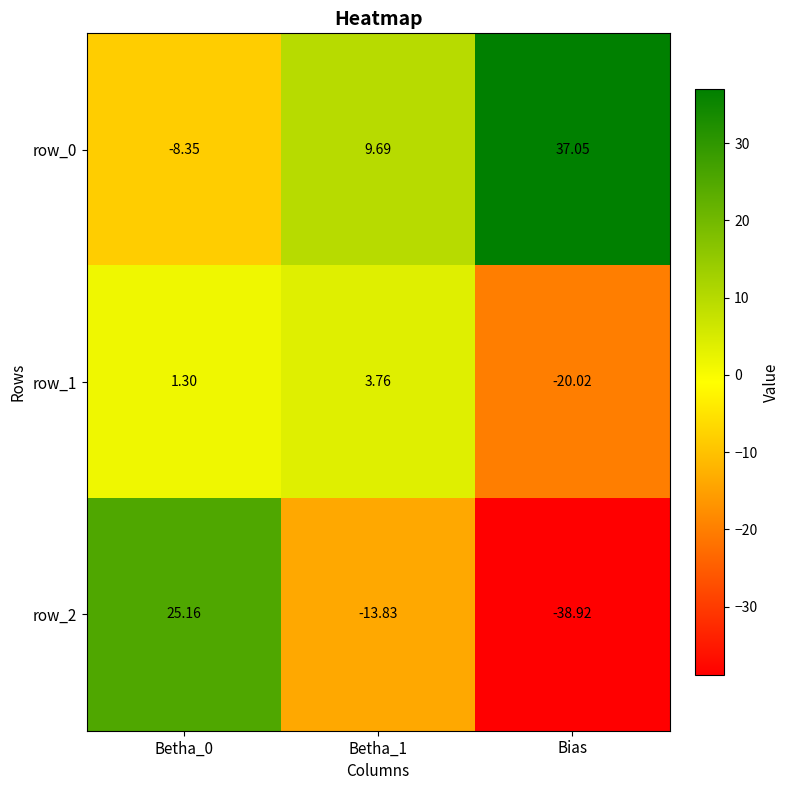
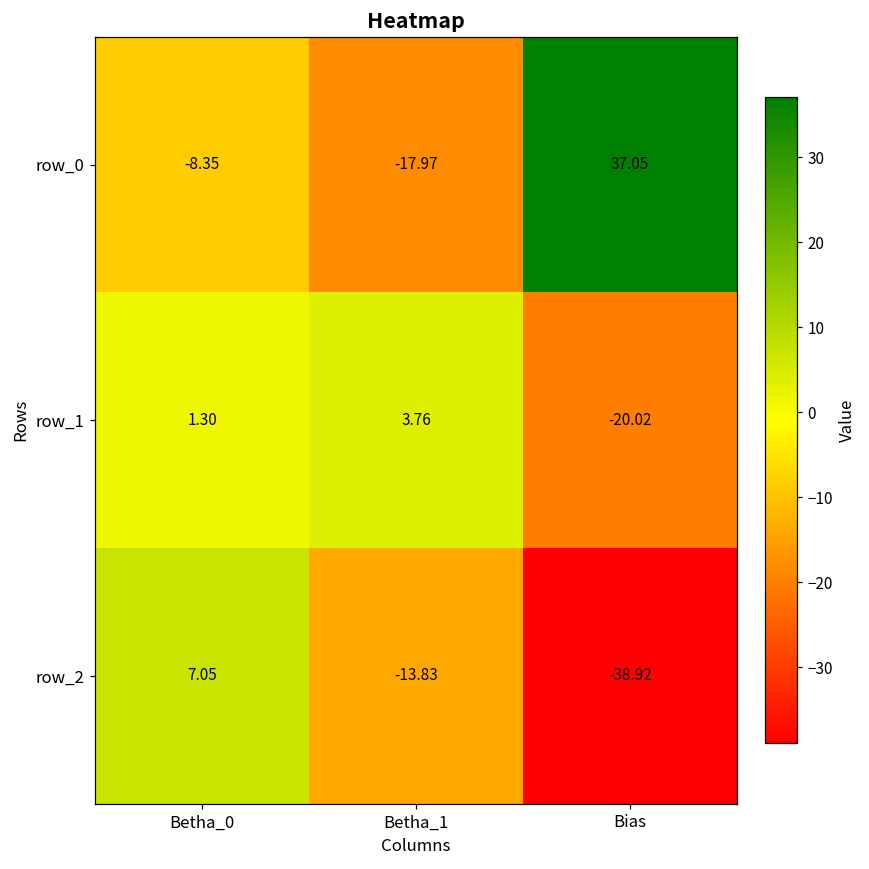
  {
    "row_0": {
      "Betha_0": -8.35,
-     "Betha_1": 9.69,
+     "Betha_1": -17.97,
      "Bias": 37.05
    },
    "row_1": {
      "Betha_0": 1.30,
      "Betha_1": 3.76,
      "Bias": -20.02
    },
    "row_2": {
-     "Betha_0": 25.16,
+     "Betha_0": 7.05,
      "Betha_1": -13.83,
      "Bias": -38.92
    }
  }
